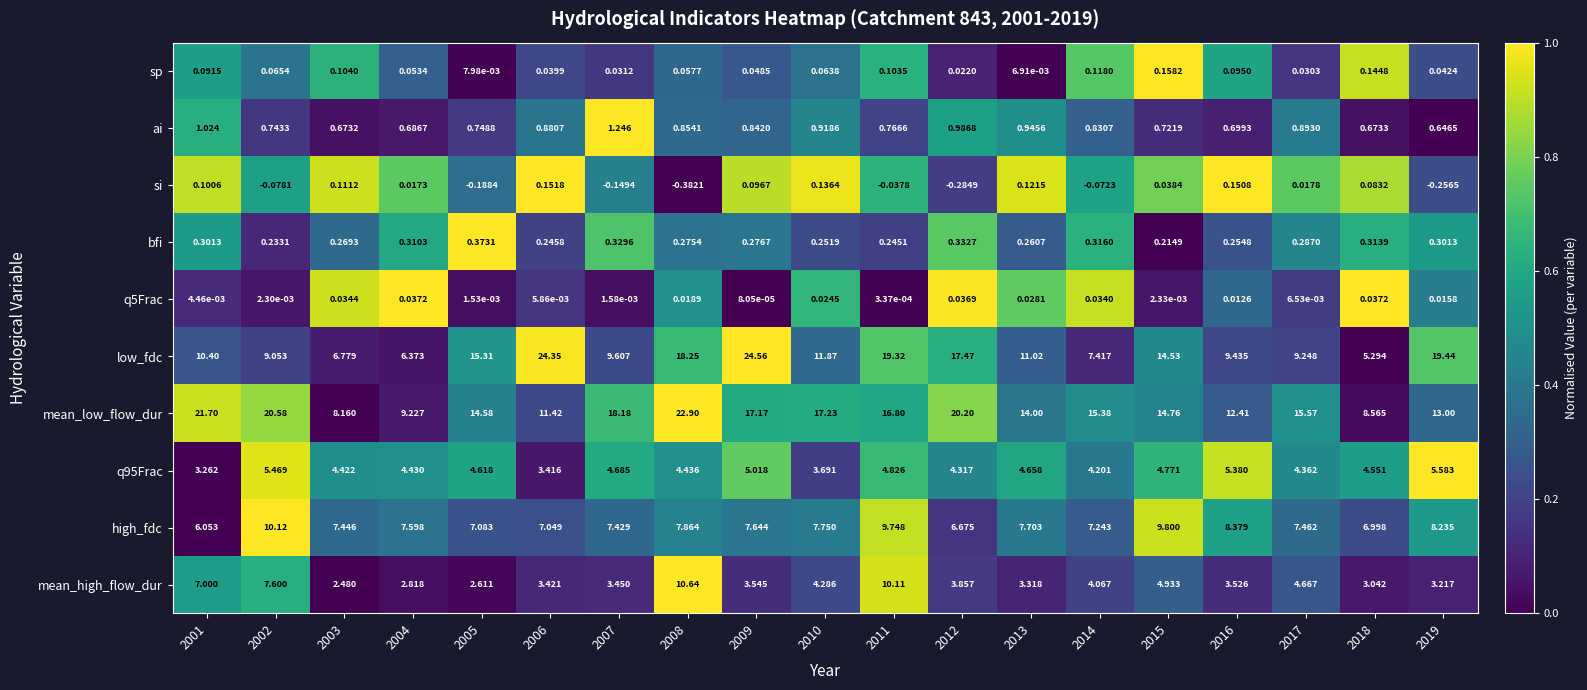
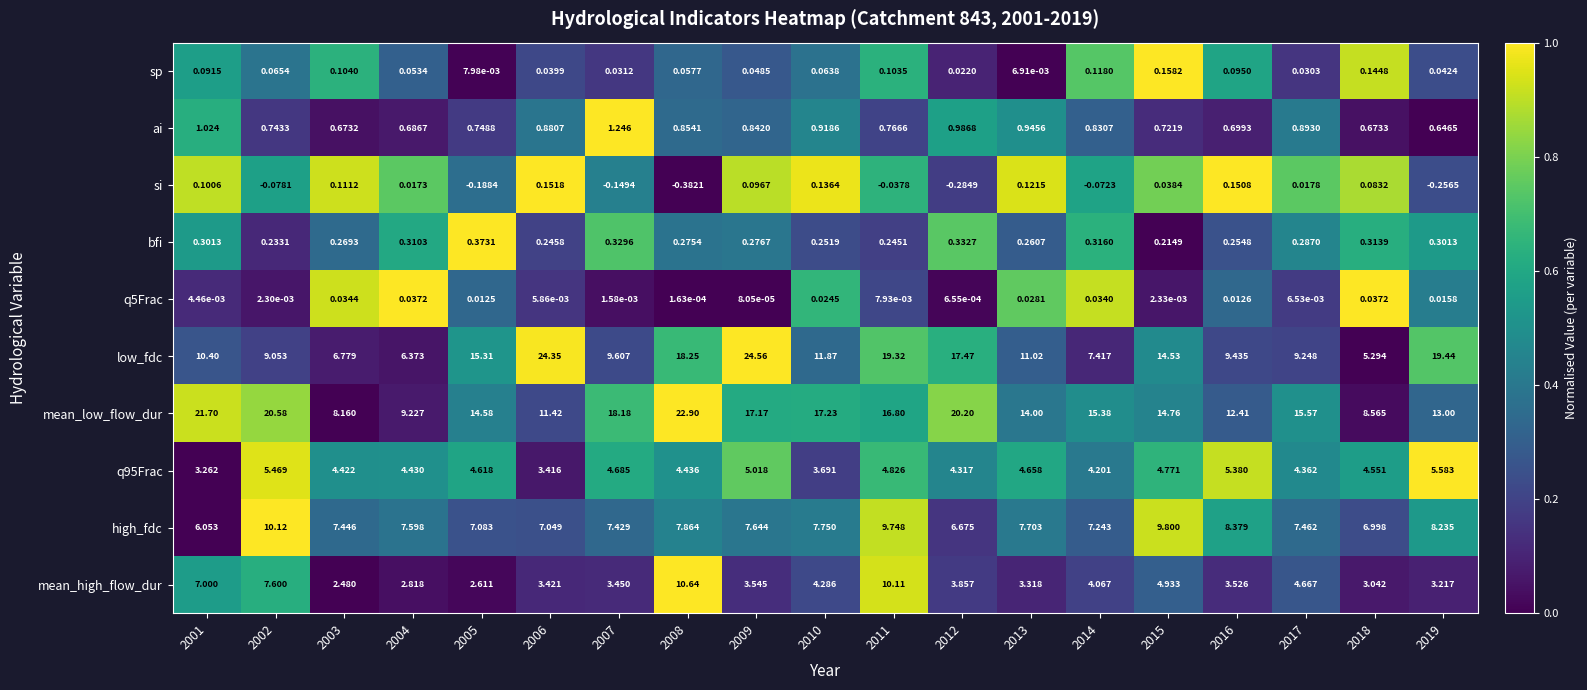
  {
    "sp": {
      "2001": "0.0915",
      "2002": "0.0654",
      "2003": "0.1040",
      "2004": "0.0534",
      "2005": "7.98e-03",
      "2006": "0.0399",
      "2007": "0.0312",
      "2008": "0.0577",
      "2009": "0.0485",
      "2010": "0.0638",
      "2011": "0.1035",
      "2012": "0.0220",
      "2013": "6.91e-03",
      "2014": "0.1180",
      "2015": "0.1582",
      "2016": "0.0950",
      "2017": "0.0303",
      "2018": "0.1448",
      "2019": "0.0424"
    },
    "ai": {
      "2001": "1.024",
      "2002": "0.7433",
      "2003": "0.6732",
      "2004": "0.6867",
      "2005": "0.7488",
      "2006": "0.8807",
      "2007": "1.246",
      "2008": "0.8541",
      "2009": "0.8420",
      "2010": "0.9186",
      "2011": "0.7666",
      "2012": "0.9868",
      "2013": "0.9456",
      "2014": "0.8307",
      "2015": "0.7219",
      "2016": "0.6993",
      "2017": "0.8930",
      "2018": "0.6733",
      "2019": "0.6465"
    },
    "si": {
      "2001": "0.1006",
      "2002": "-0.0781",
      "2003": "0.1112",
      "2004": "0.0173",
      "2005": "-0.1884",
      "2006": "0.1518",
      "2007": "-0.1494",
      "2008": "-0.3821",
      "2009": "0.0967",
      "2010": "0.1364",
      "2011": "-0.0378",
      "2012": "-0.2849",
      "2013": "0.1215",
      "2014": "-0.0723",
      "2015": "0.0384",
      "2016": "0.1508",
      "2017": "0.0178",
      "2018": "0.0832",
      "2019": "-0.2565"
    },
    "bfi": {
      "2001": "0.3013",
      "2002": "0.2331",
      "2003": "0.2693",
      "2004": "0.3103",
      "2005": "0.3731",
      "2006": "0.2458",
      "2007": "0.3296",
      "2008": "0.2754",
      "2009": "0.2767",
      "2010": "0.2519",
      "2011": "0.2451",
      "2012": "0.3327",
      "2013": "0.2607",
      "2014": "0.3160",
      "2015": "0.2149",
      "2016": "0.2548",
      "2017": "0.2870",
      "2018": "0.3139",
      "2019": "0.3013"
    },
    "q5Frac": {
      "2001": "4.46e-03",
      "2002": "2.30e-03",
      "2003": "0.0344",
      "2004": "0.0372",
-     "2005": "1.53e-03",
+     "2005": "0.0125",
      "2006": "5.86e-03",
      "2007": "1.58e-03",
-     "2008": "0.0189",
+     "2008": "1.63e-04",
      "2009": "8.05e-05",
      "2010": "0.0245",
-     "2011": "3.37e-04",
-     "2012": "0.0369",
+     "2011": "7.93e-03",
+     "2012": "6.55e-04",
      "2013": "0.0281",
      "2014": "0.0340",
      "2015": "2.33e-03",
      "2016": "0.0126",
      "2017": "6.53e-03",
      "2018": "0.0372",
      "2019": "0.0158"
    },
    "low_fdc": {
      "2001": "10.40",
      "2002": "9.053",
      "2003": "6.779",
      "2004": "6.373",
      "2005": "15.31",
      "2006": "24.35",
      "2007": "9.607",
      "2008": "18.25",
      "2009": "24.56",
      "2010": "11.87",
      "2011": "19.32",
      "2012": "17.47",
      "2013": "11.02",
      "2014": "7.417",
      "2015": "14.53",
      "2016": "9.435",
      "2017": "9.248",
      "2018": "5.294",
      "2019": "19.44"
    },
    "mean_low_flow_dur": {
      "2001": "21.70",
      "2002": "20.58",
      "2003": "8.160",
      "2004": "9.227",
      "2005": "14.58",
      "2006": "11.42",
      "2007": "18.18",
      "2008": "22.90",
      "2009": "17.17",
      "2010": "17.23",
      "2011": "16.80",
      "2012": "20.20",
      "2013": "14.00",
      "2014": "15.38",
      "2015": "14.76",
      "2016": "12.41",
      "2017": "15.57",
      "2018": "8.565",
      "2019": "13.00"
    },
    "q95Frac": {
      "2001": "3.262",
      "2002": "5.469",
      "2003": "4.422",
      "2004": "4.430",
      "2005": "4.618",
      "2006": "3.416",
      "2007": "4.685",
      "2008": "4.436",
      "2009": "5.018",
      "2010": "3.691",
      "2011": "4.826",
      "2012": "4.317",
      "2013": "4.658",
      "2014": "4.201",
      "2015": "4.771",
      "2016": "5.380",
      "2017": "4.362",
      "2018": "4.551",
      "2019": "5.583"
    },
    "high_fdc": {
      "2001": "6.053",
      "2002": "10.12",
      "2003": "7.446",
      "2004": "7.598",
      "2005": "7.083",
      "2006": "7.049",
      "2007": "7.429",
      "2008": "7.864",
      "2009": "7.644",
      "2010": "7.750",
      "2011": "9.748",
      "2012": "6.675",
      "2013": "7.703",
      "2014": "7.243",
      "2015": "9.800",
      "2016": "8.379",
      "2017": "7.462",
      "2018": "6.998",
      "2019": "8.235"
    },
    "mean_high_flow_dur": {
      "2001": "7.000",
      "2002": "7.600",
      "2003": "2.480",
      "2004": "2.818",
      "2005": "2.611",
      "2006": "3.421",
      "2007": "3.450",
      "2008": "10.64",
      "2009": "3.545",
      "2010": "4.286",
      "2011": "10.11",
      "2012": "3.857",
      "2013": "3.318",
      "2014": "4.067",
      "2015": "4.933",
      "2016": "3.526",
      "2017": "4.667",
      "2018": "3.042",
      "2019": "3.217"
    }
  }
